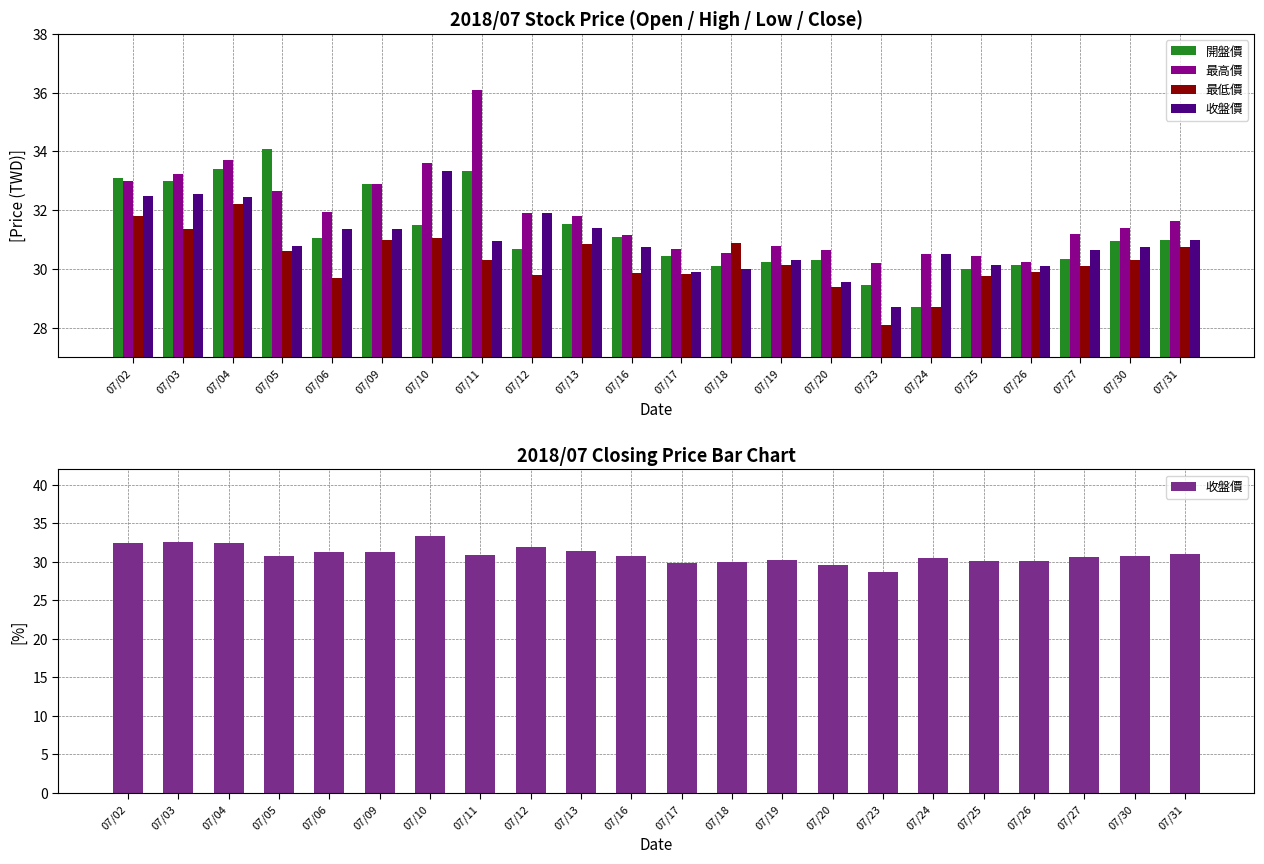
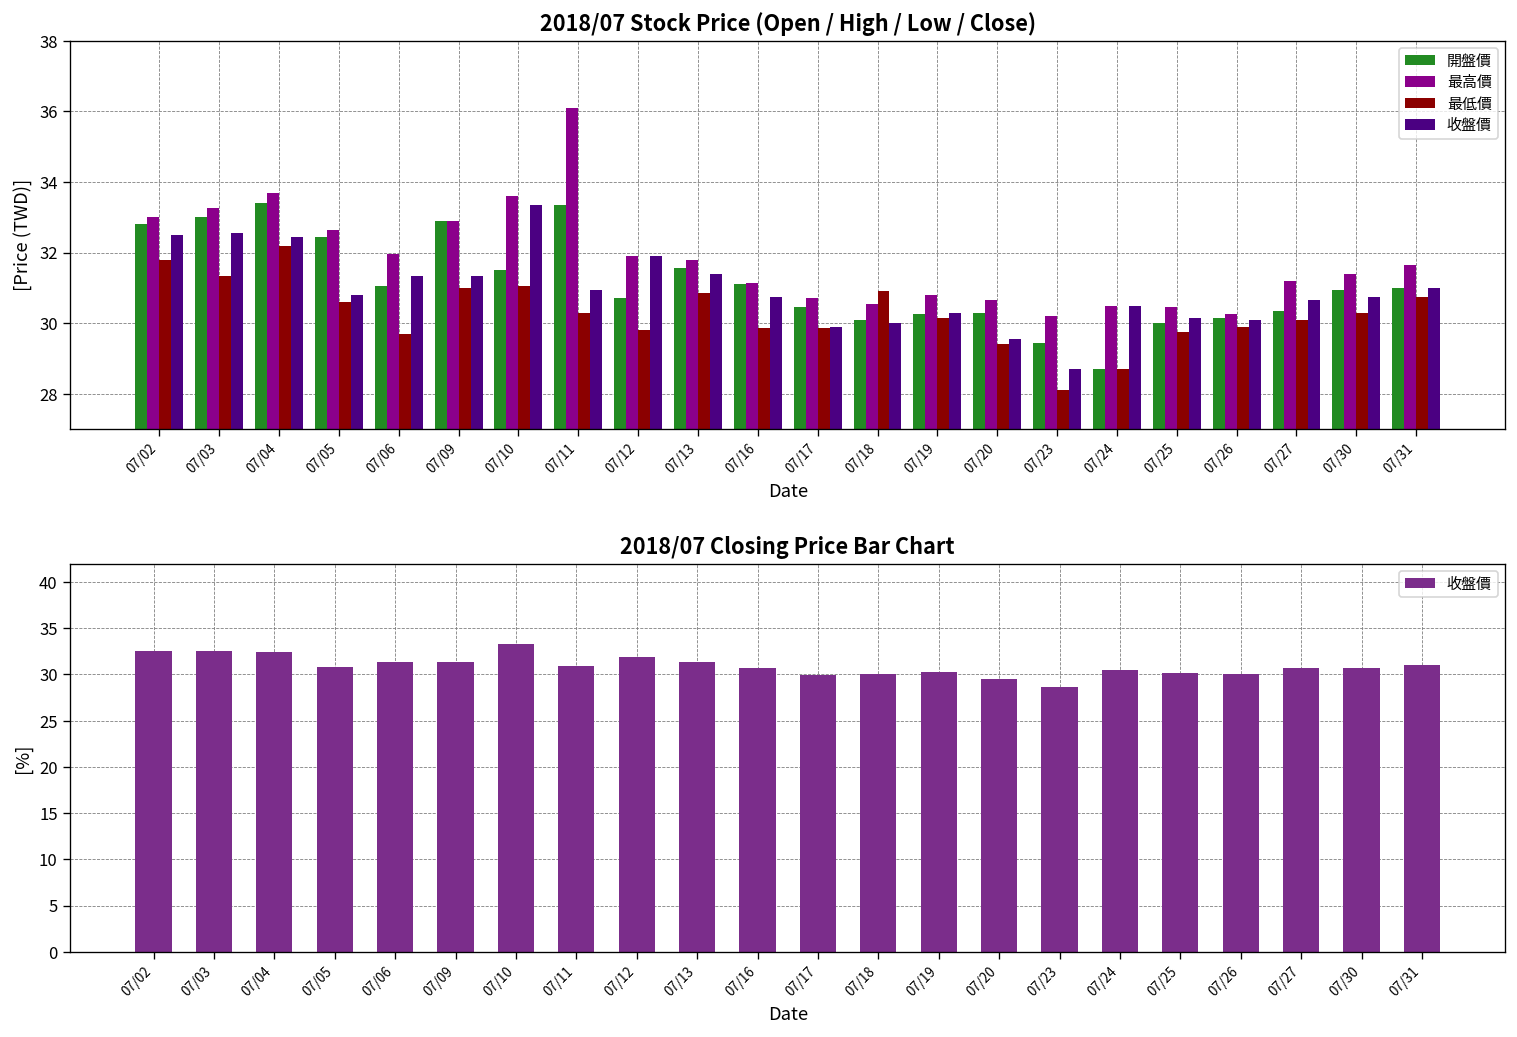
  {
    "2018/07 Stock Price (Open / High / Low / Close)": {
      "開盤價": {
-       "07/02": 33.1,
+       "07/02": 32.8,
        "07/03": 33.0,
        "07/04": 33.4,
-       "07/05": 34.1,
+       "07/05": 32.5,
        "07/06": 31.1,
        "07/09": 32.9,
        "07/10": 31.5,
        "07/11": 33.4,
        "07/12": 30.7,
        "07/13": 31.6,
        "07/16": 31.1,
        "07/17": 30.5,
        "07/18": 30.1,
        "07/19": 30.3,
        "07/20": 30.3,
        "07/23": 29.5,
        "07/24": 28.7,
        "07/25": 30.0,
        "07/26": 30.2,
        "07/27": 30.4,
        "07/30": 31.0,
        "07/31": 31.0
      },
      "最高價": {
        "07/02": 33.0,
        "07/03": 33.3,
        "07/04": 33.7,
        "07/05": 32.7,
        "07/06": 32.0,
        "07/09": 32.9,
        "07/10": 33.6,
        "07/11": 36.1,
        "07/12": 31.9,
        "07/13": 31.8,
        "07/16": 31.2,
        "07/17": 30.7,
        "07/18": 30.6,
        "07/19": 30.8,
        "07/20": 30.7,
        "07/23": 30.2,
        "07/24": 30.5,
        "07/25": 30.5,
        "07/26": 30.3,
        "07/27": 31.2,
        "07/30": 31.4,
        "07/31": 31.7
      },
      "最低價": {
        "07/02": 31.8,
        "07/03": 31.4,
        "07/04": 32.2,
        "07/05": 30.6,
        "07/06": 29.7,
        "07/09": 31.0,
        "07/10": 31.1,
        "07/11": 30.3,
        "07/12": 29.8,
        "07/13": 30.9,
        "07/16": 29.9,
        "07/17": 29.9,
        "07/18": 30.9,
        "07/19": 30.2,
        "07/20": 29.4,
        "07/23": 28.1,
        "07/24": 28.7,
        "07/25": 29.8,
        "07/26": 29.9,
        "07/27": 30.1,
        "07/30": 30.3,
        "07/31": 30.8
      }
    },
    "2018/07 Closing Price Bar Chart": {
      "07/02": 33,
      "07/03": 33,
      "07/04": 32,
      "07/05": 31,
      "07/06": 31,
      "07/09": 31,
      "07/10": 33,
      "07/11": 31,
      "07/12": 32,
      "07/13": 31,
      "07/16": 31,
      "07/17": 30,
      "07/18": 30,
      "07/19": 30,
      "07/20": 30,
      "07/23": 29,
      "07/24": 31,
      "07/25": 30,
      "07/26": 30,
      "07/27": 31,
      "07/30": 31,
      "07/31": 31
    }
  }
